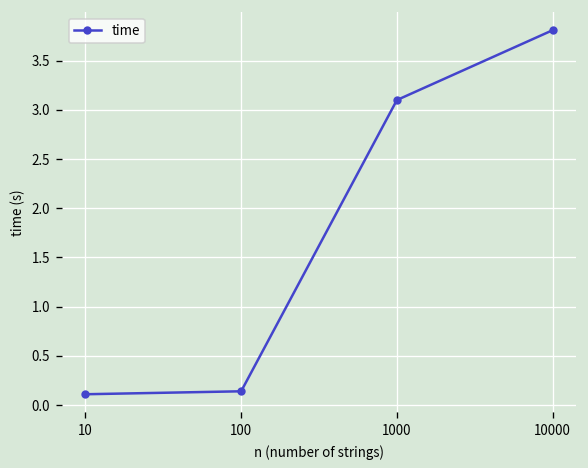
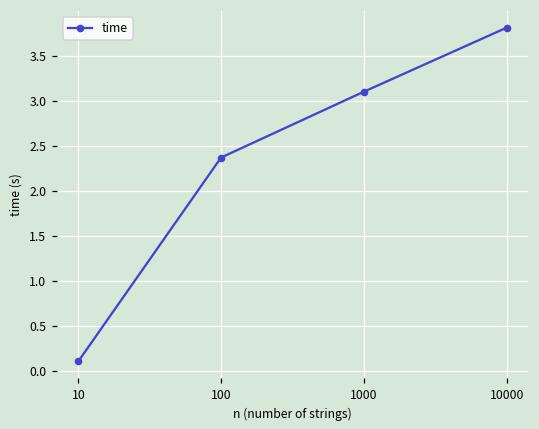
  {
    "10": 0.1,
-   "100": 0.1,
+   "100": 2.4,
    "1000": 3.1,
    "10000": 3.8
  }
